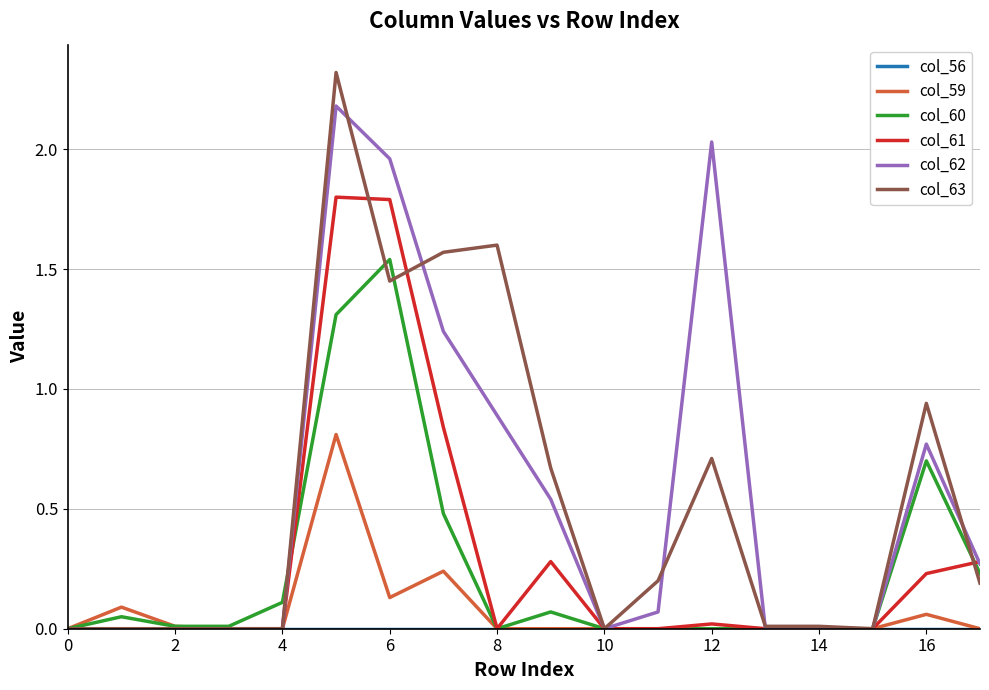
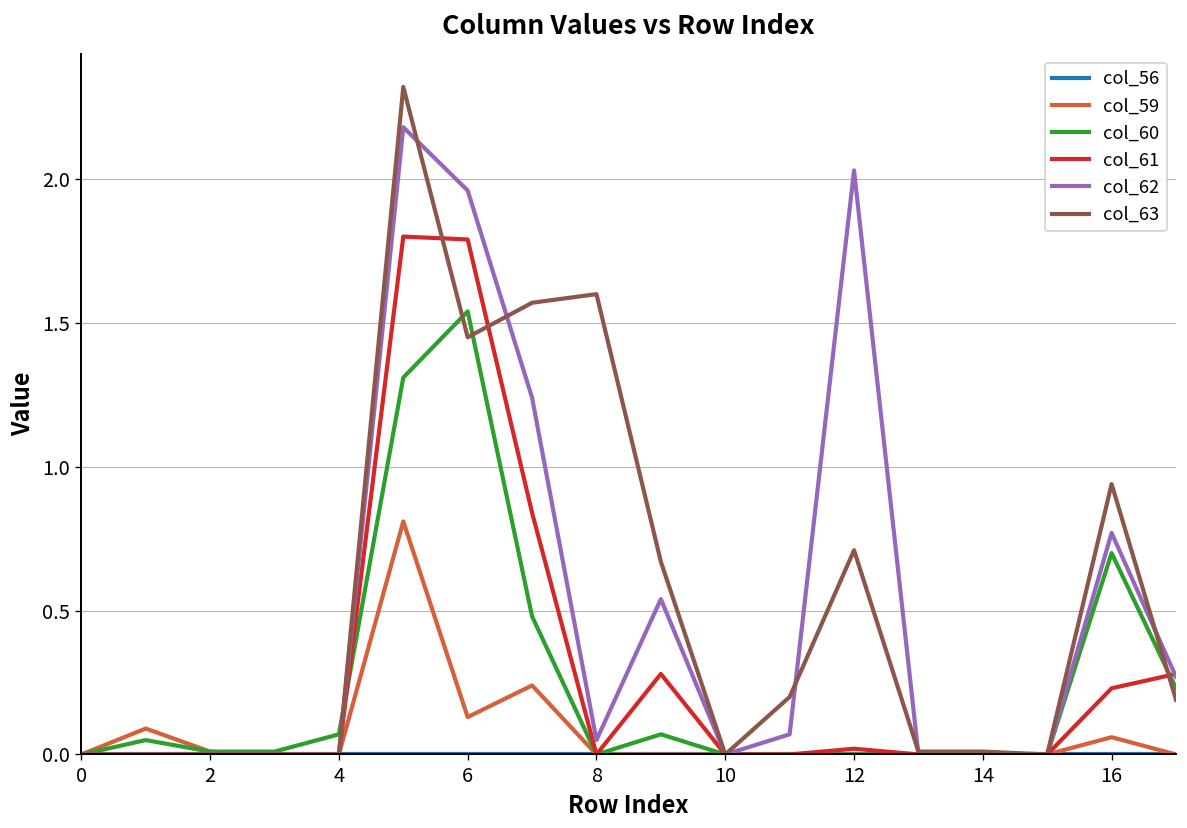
  {
    "col_56": {
      "6": 0.00,
      "16": 0.00
    },
    "col_60": {
-     "4": 0.11,
+     "4": 0.07,
      "6": 1.54,
      "16": 0.70
    },
    "col_62": {
      "6": 1.96,
-     "8": 0.89,
+     "8": 0.05,
      "12": 2.03,
      "16": 0.77
    },
    "col_63": {
      "6": 1.45,
      "8": 1.60,
      "12": 0.71,
      "16": 0.94
    }
  }
